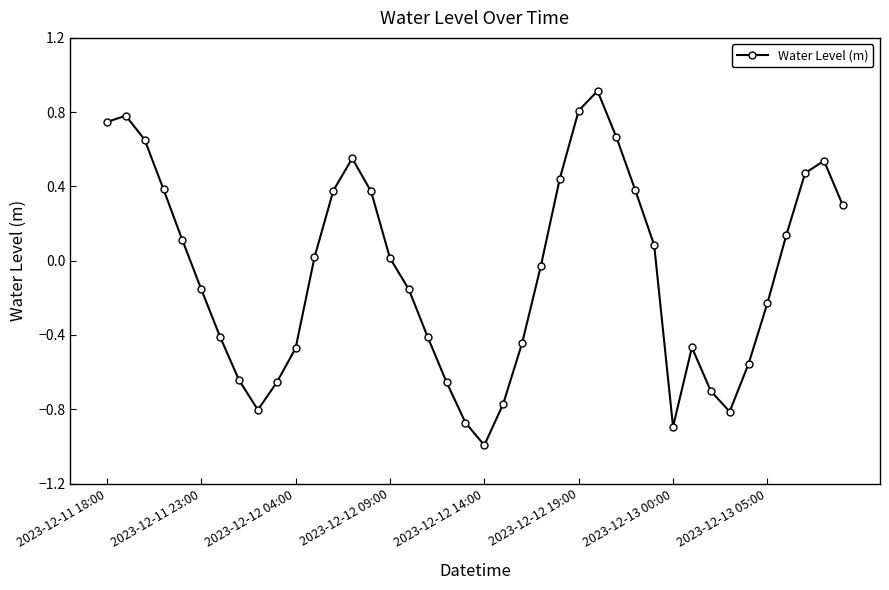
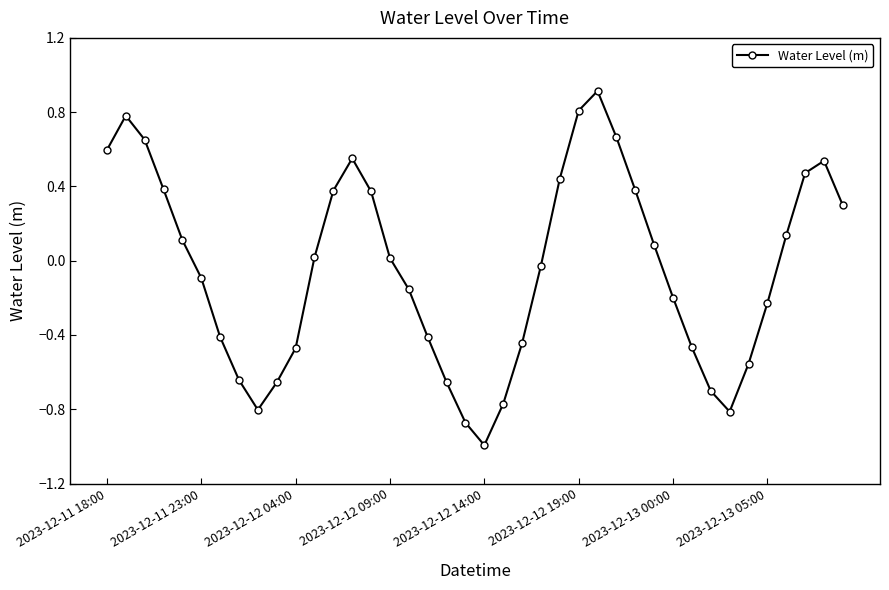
  {
-   "2023-12-11 18:00": 0.75,
-   "2023-12-11 23:00": -0.15,
+   "2023-12-11 18:00": 0.60,
+   "2023-12-11 23:00": -0.09,
    "2023-12-12 04:00": -0.47,
    "2023-12-12 09:00": 0.01,
    "2023-12-12 14:00": -0.99,
    "2023-12-12 19:00": 0.81,
-   "2023-12-13 00:00": -0.89,
+   "2023-12-13 00:00": -0.20,
    "2023-12-13 05:00": -0.23
  }
